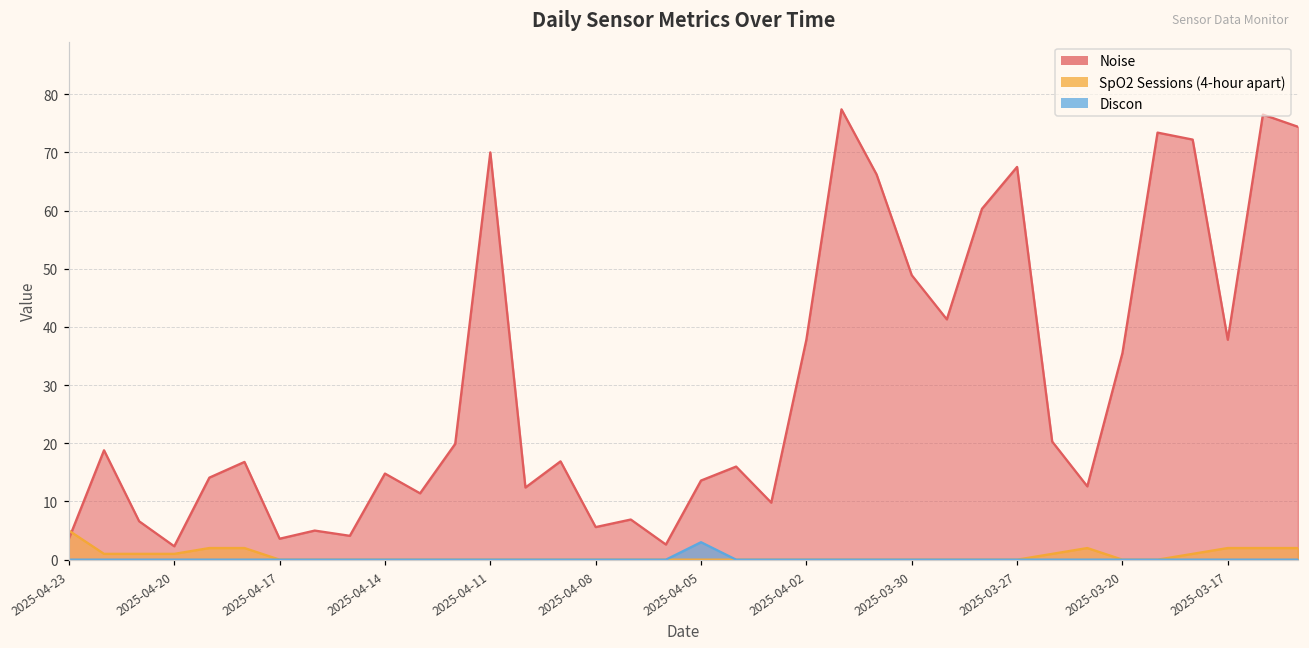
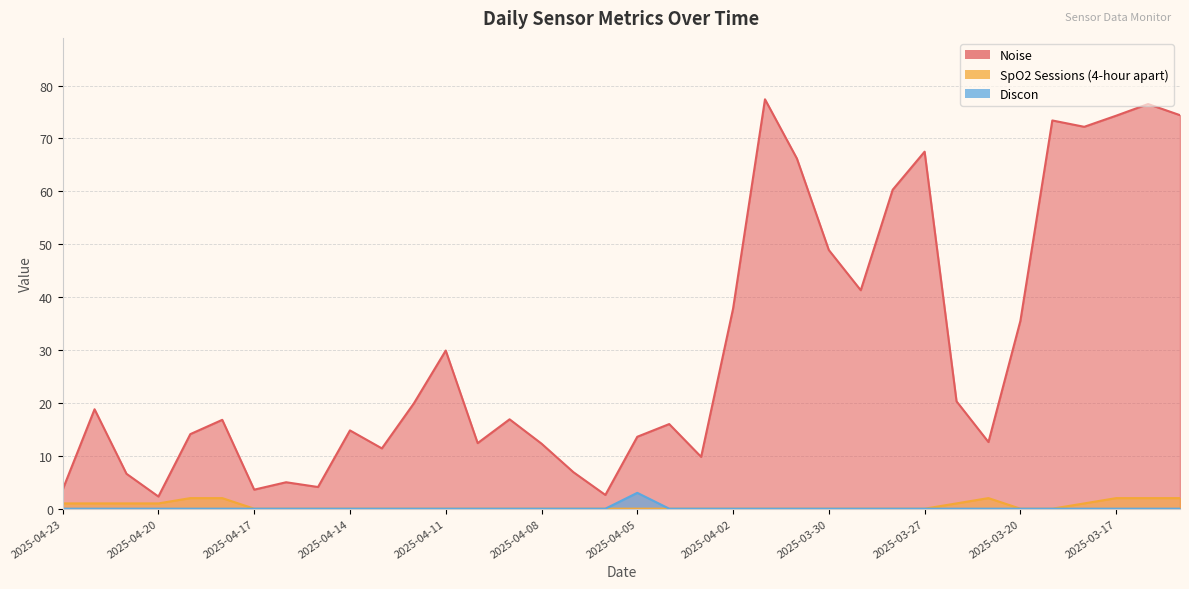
  {
    "Noise": {
      "2025-04-23": 4,
      "2025-04-20": 2,
      "2025-04-17": 4,
      "2025-04-14": 15,
-     "2025-04-11": 70,
-     "2025-04-08": 6,
+     "2025-04-11": 30,
+     "2025-04-08": 12,
      "2025-04-05": 14,
      "2025-04-02": 38,
      "2025-03-30": 49,
      "2025-03-27": 68,
      "2025-03-20": 36,
-     "2025-03-17": 38
+     "2025-03-17": 74
    },
    "SpO2 Sessions (4-hour apart)": {
-     "2025-04-23": 5,
+     "2025-04-23": 1,
      "2025-04-20": 1,
      "2025-04-05": 0,
      "2025-03-17": 2
    },
    "Discon": {
      "2025-04-23": 0,
      "2025-04-20": 0,
      "2025-04-05": 3,
      "2025-03-17": 0
    }
  }
